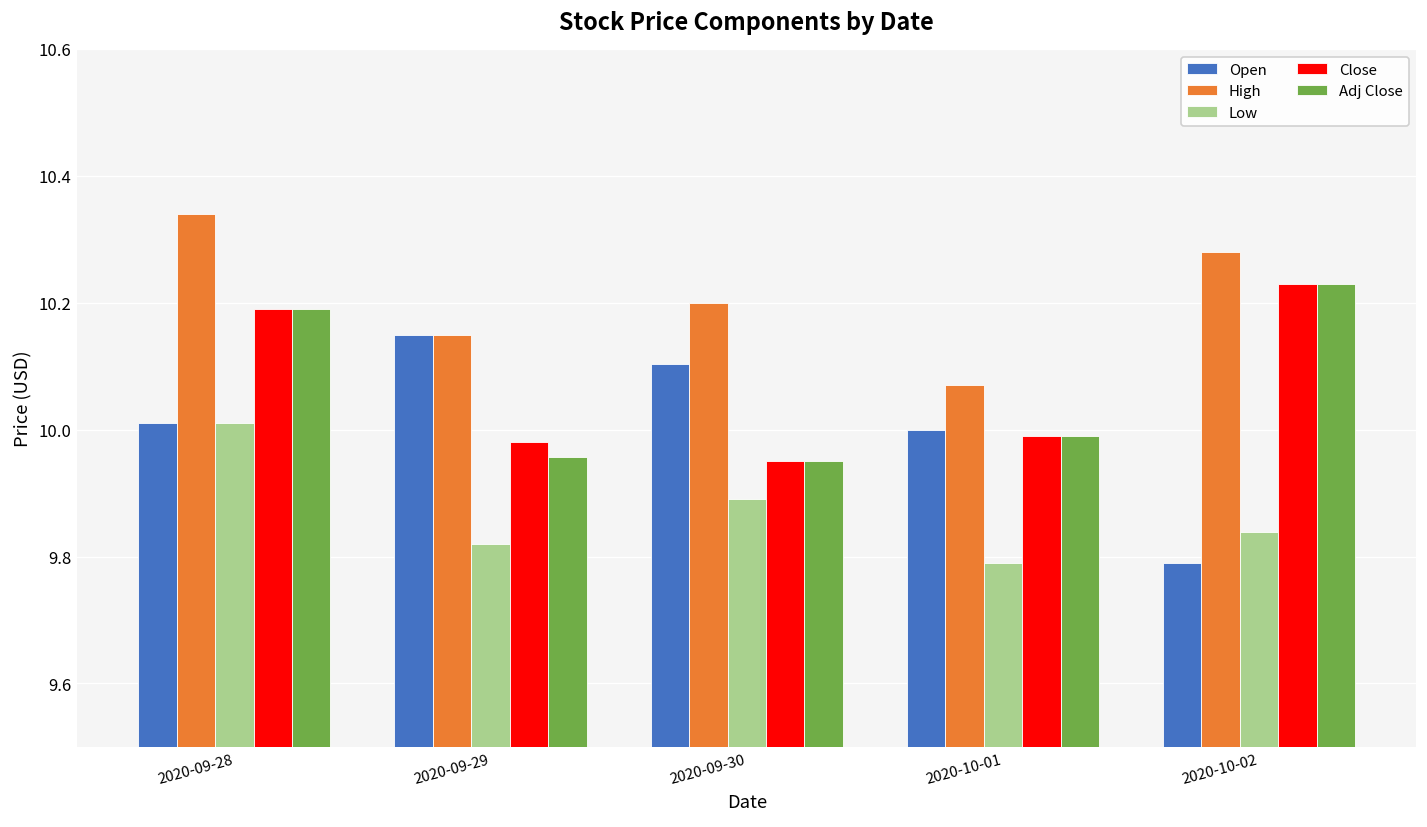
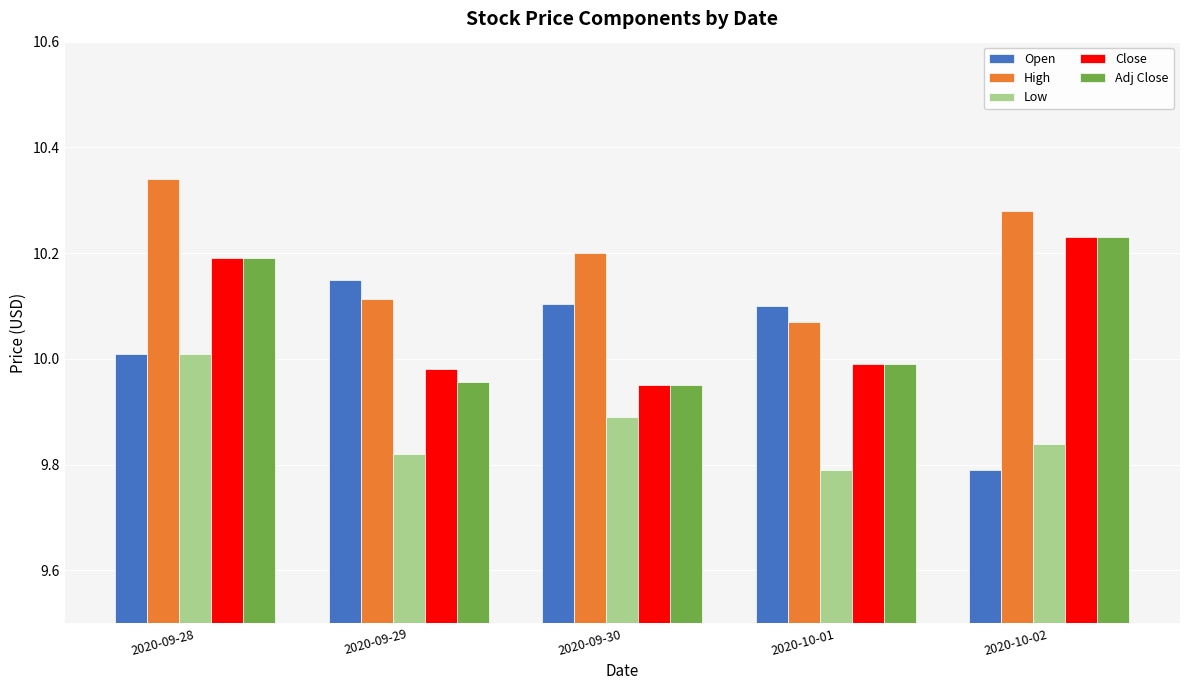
  {
    "Open": {
      "2020-09-28": 10.01,
      "2020-09-29": 10.15,
      "2020-09-30": 10.1,
-     "2020-10-01": 10.0,
+     "2020-10-01": 10.1,
      "2020-10-02": 9.79
    },
    "High": {
      "2020-09-28": 10.34,
-     "2020-09-29": 10.15,
+     "2020-09-29": 10.11,
      "2020-09-30": 10.20,
      "2020-10-01": 10.07,
      "2020-10-02": 10.28
    },
    "Low": {
      "2020-09-28": 10.01,
      "2020-09-29": 9.82,
      "2020-09-30": 9.89,
      "2020-10-01": 9.79,
      "2020-10-02": 9.84
    },
    "Close": {
      "2020-09-28": 10.19,
      "2020-09-29": 9.98,
      "2020-09-30": 9.95,
      "2020-10-01": 9.99,
      "2020-10-02": 10.23
    },
    "Adj Close": {
      "2020-09-28": 10.19,
      "2020-09-29": 9.96,
      "2020-09-30": 9.95,
      "2020-10-01": 9.99,
      "2020-10-02": 10.23
    }
  }
